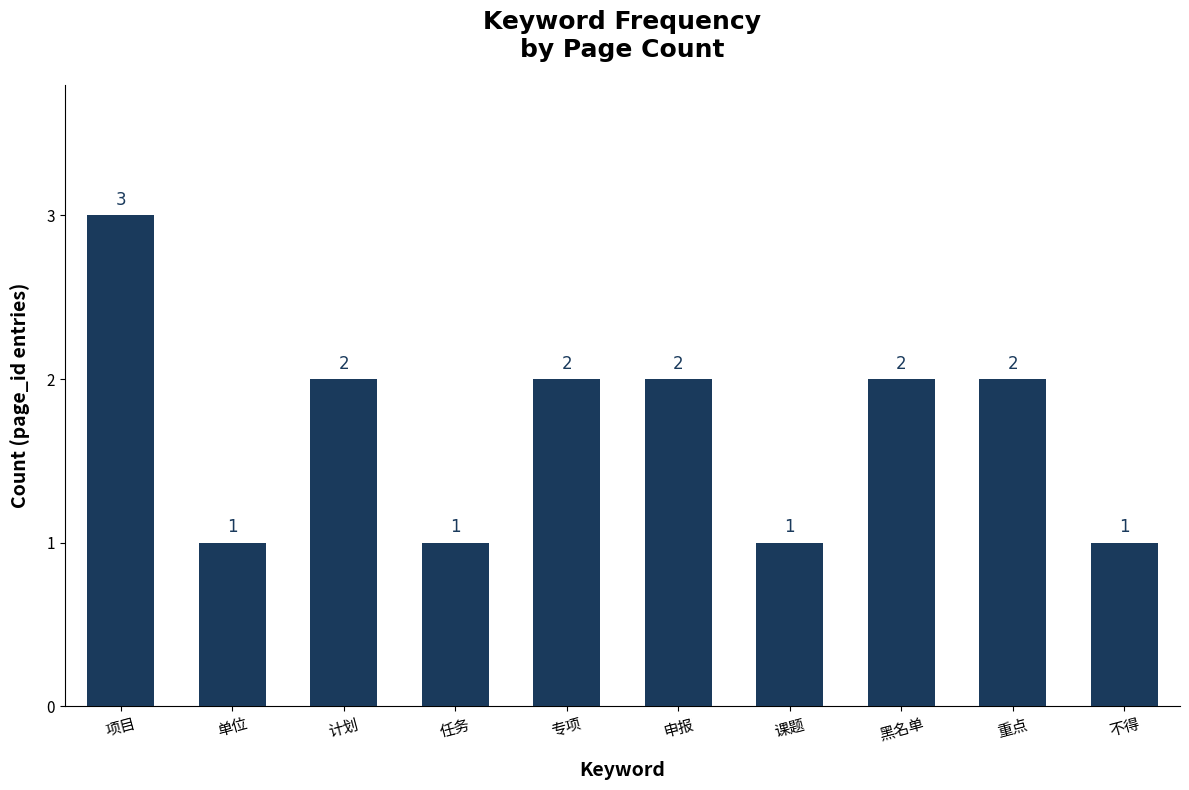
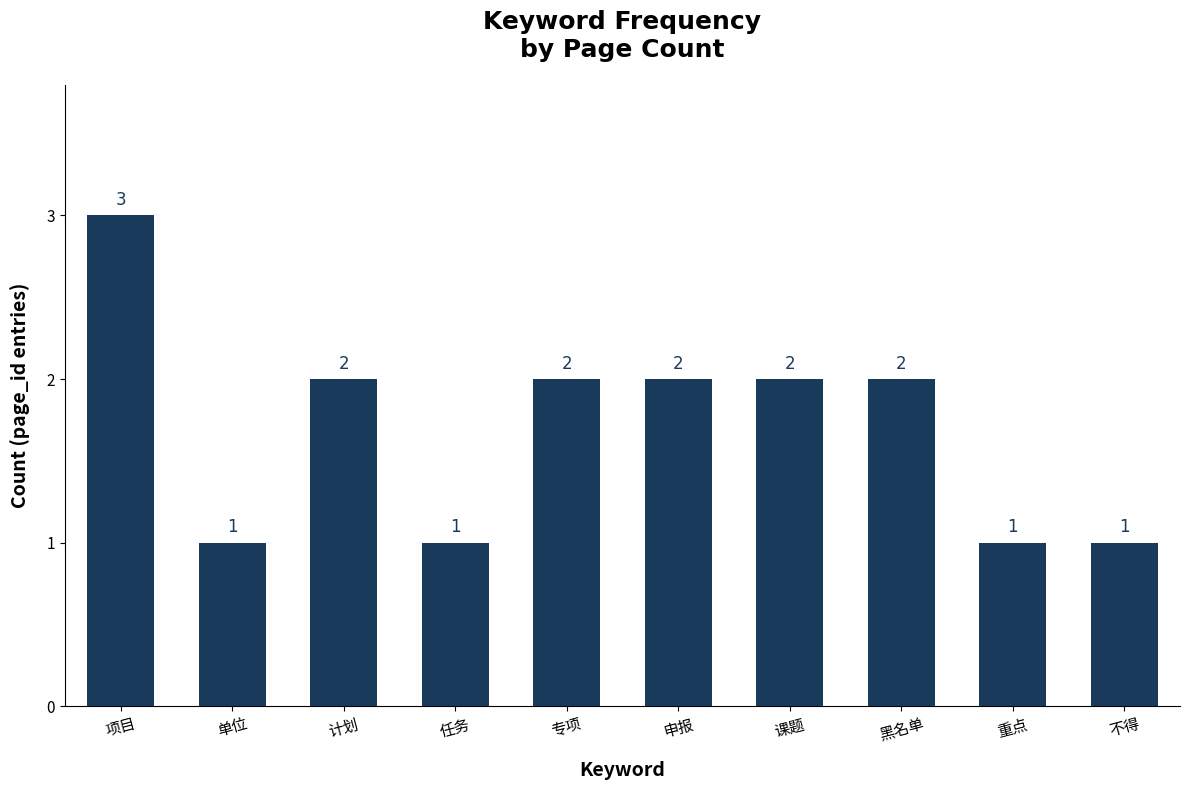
  {
    "项目": 3,
    "单位": 1,
    "计划": 2,
    "任务": 1,
    "专项": 2,
    "申报": 2,
-   "课题": 1,
+   "课题": 2,
    "黑名单": 2,
-   "重点": 2,
+   "重点": 1,
    "不得": 1
  }
